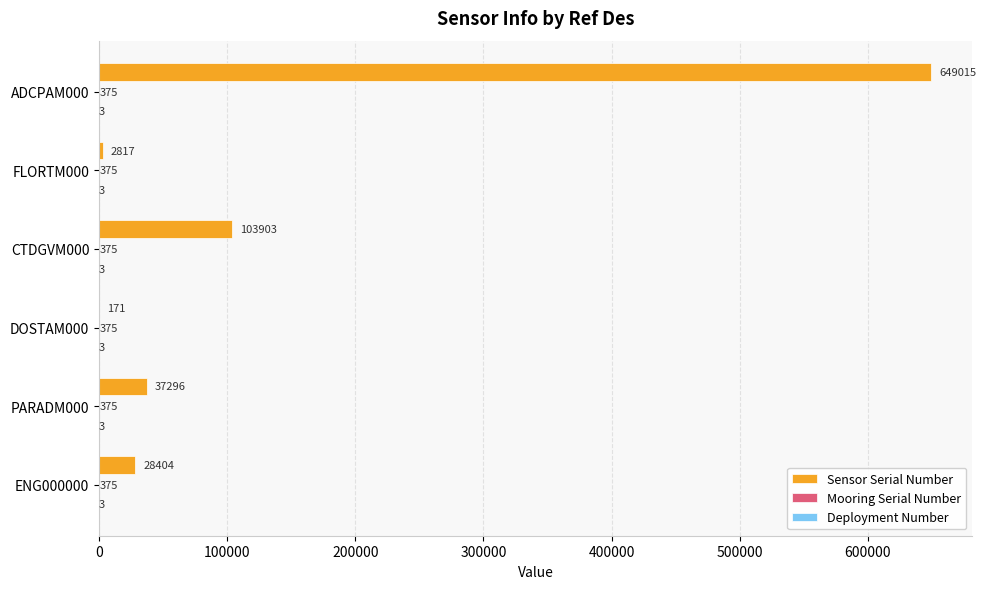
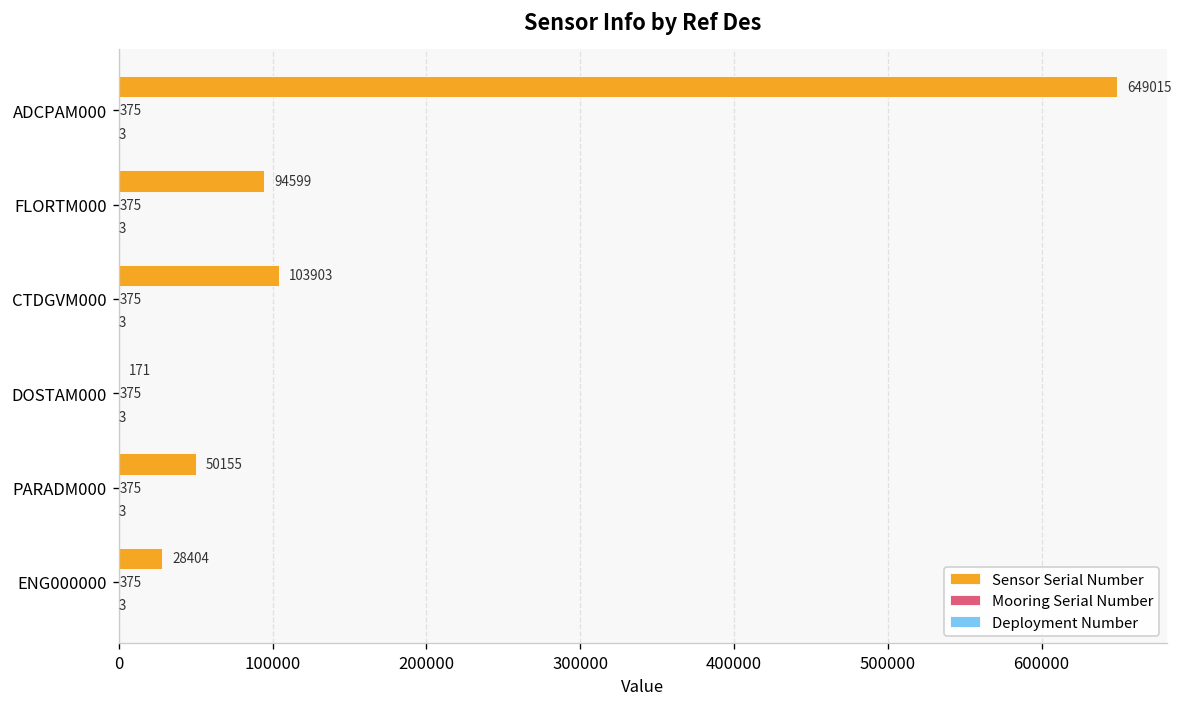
  {
    "Sensor Serial Number": {
      "ADCPAM000": 649015,
-     "FLORTM000": 2817,
+     "FLORTM000": 94599,
      "CTDGVM000": 103903,
      "DOSTAM000": 171,
-     "PARADM000": 37296,
+     "PARADM000": 50155,
      "ENG000000": 28404
    },
    "Mooring Serial Number": {
      "ADCPAM000": 375,
      "FLORTM000": 375,
      "CTDGVM000": 375,
      "DOSTAM000": 375,
      "PARADM000": 375,
      "ENG000000": 375
    },
    "Deployment Number": {
      "ADCPAM000": 3,
      "FLORTM000": 3,
      "CTDGVM000": 3,
      "DOSTAM000": 3,
      "PARADM000": 3,
      "ENG000000": 3
    }
  }
